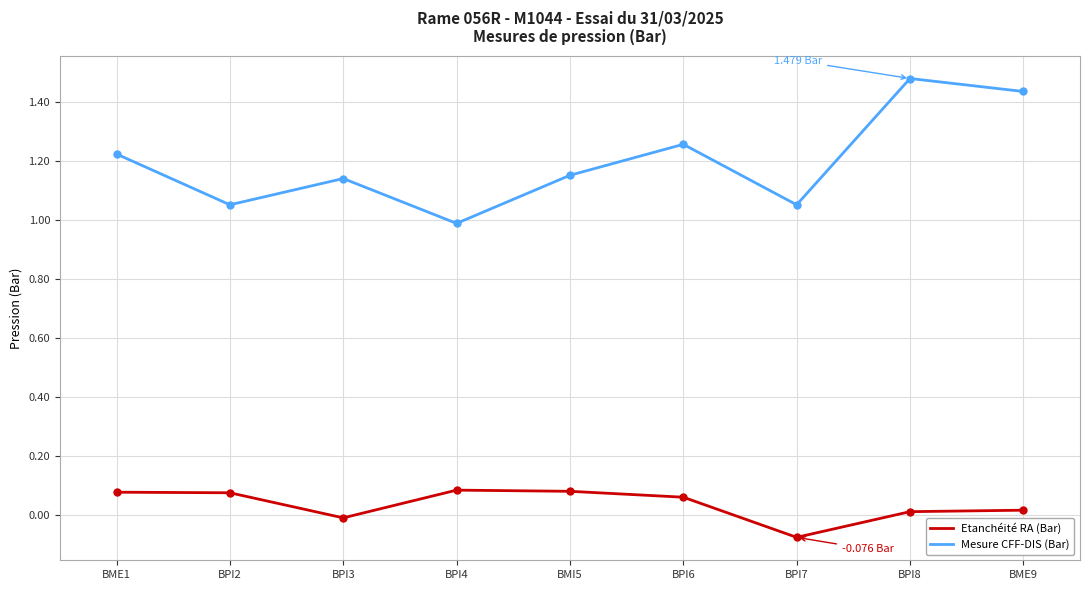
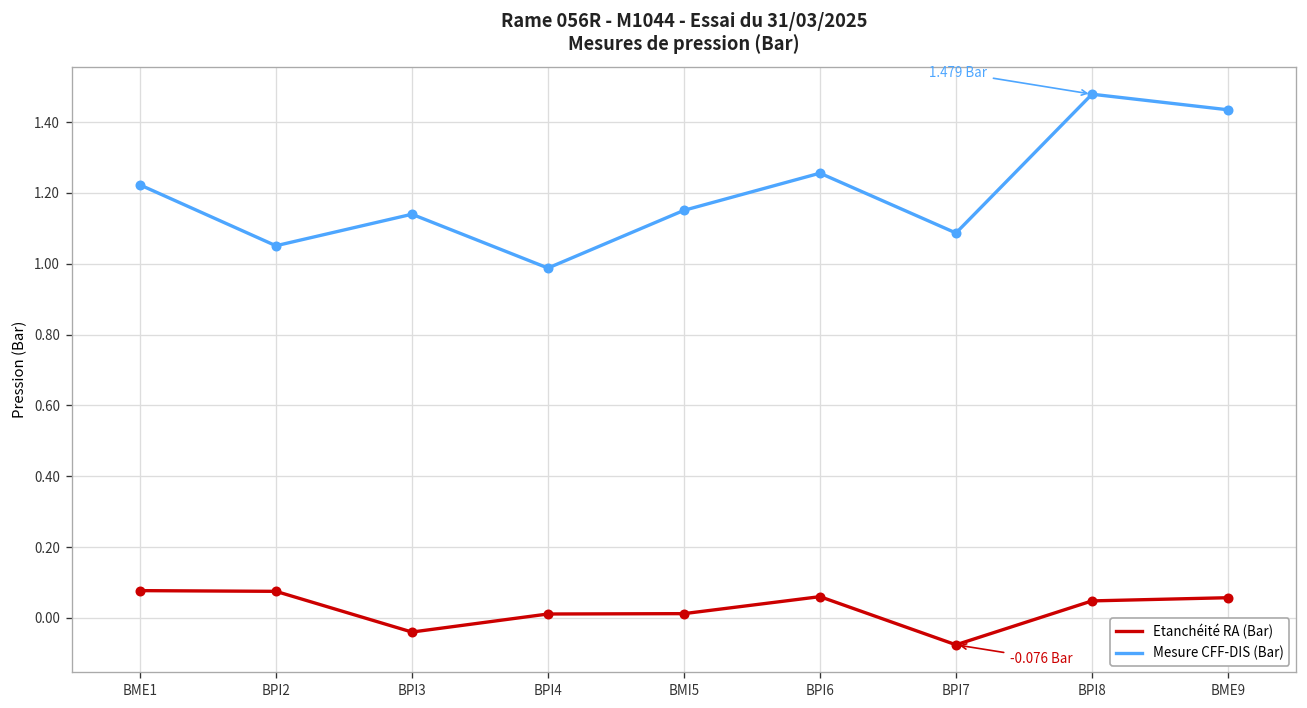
  {
    "Etanchéité RA (Bar)": {
      "BME1": 0.08,
      "BPI2": 0.08,
-     "BPI3": -0.01,
-     "BPI4": 0.08,
-     "BMI5": 0.08,
+     "BPI3": -0.04,
+     "BPI4": 0.01,
+     "BMI5": 0.01,
      "BPI6": 0.06,
-     "BPI8": 0.01,
-     "BME9": 0.02
+     "BPI8": 0.05,
+     "BME9": 0.06
    },
    "Mesure CFF-DIS (Bar)": {
      "BME1": 1.22,
      "BPI2": 1.05,
      "BPI3": 1.14,
      "BPI4": 0.99,
      "BMI5": 1.15,
      "BPI6": 1.26,
-     "BPI7": 1.05,
+     "BPI7": 1.09,
      "BME9": 1.44
    }
  }
